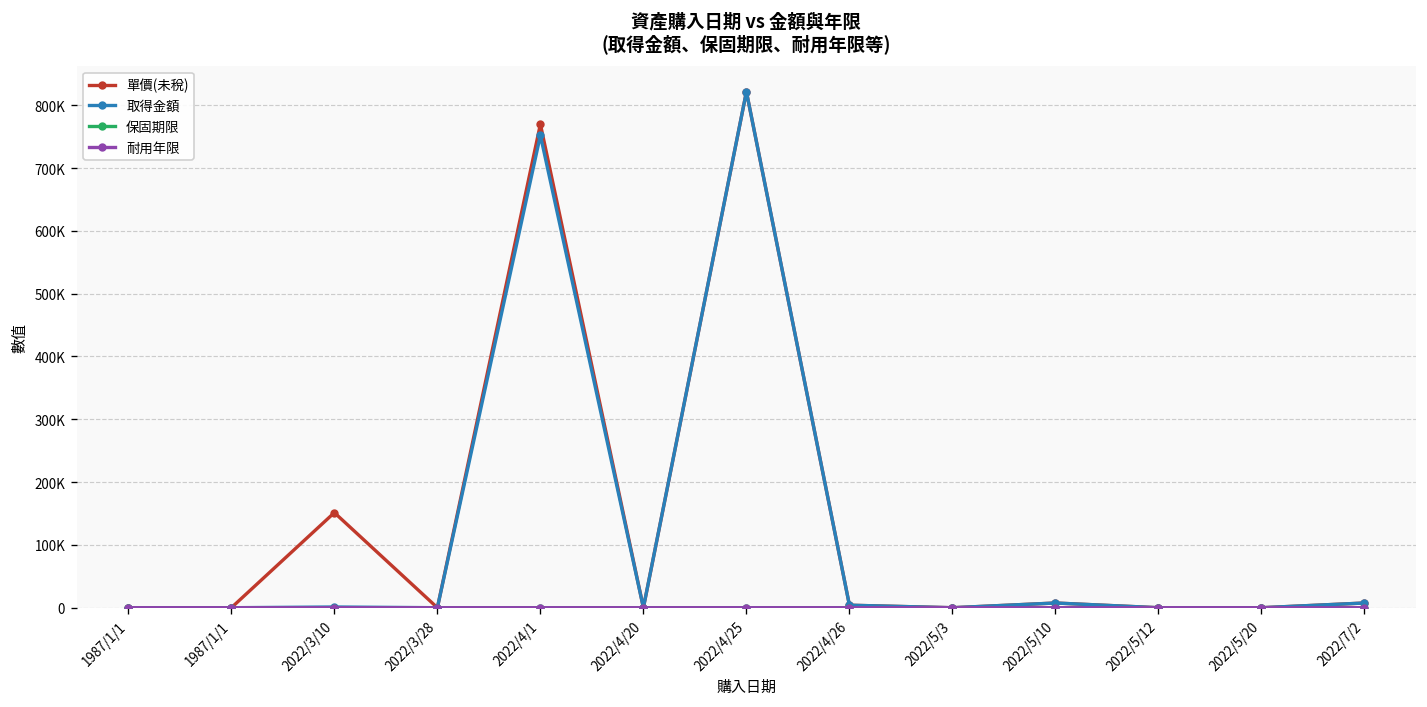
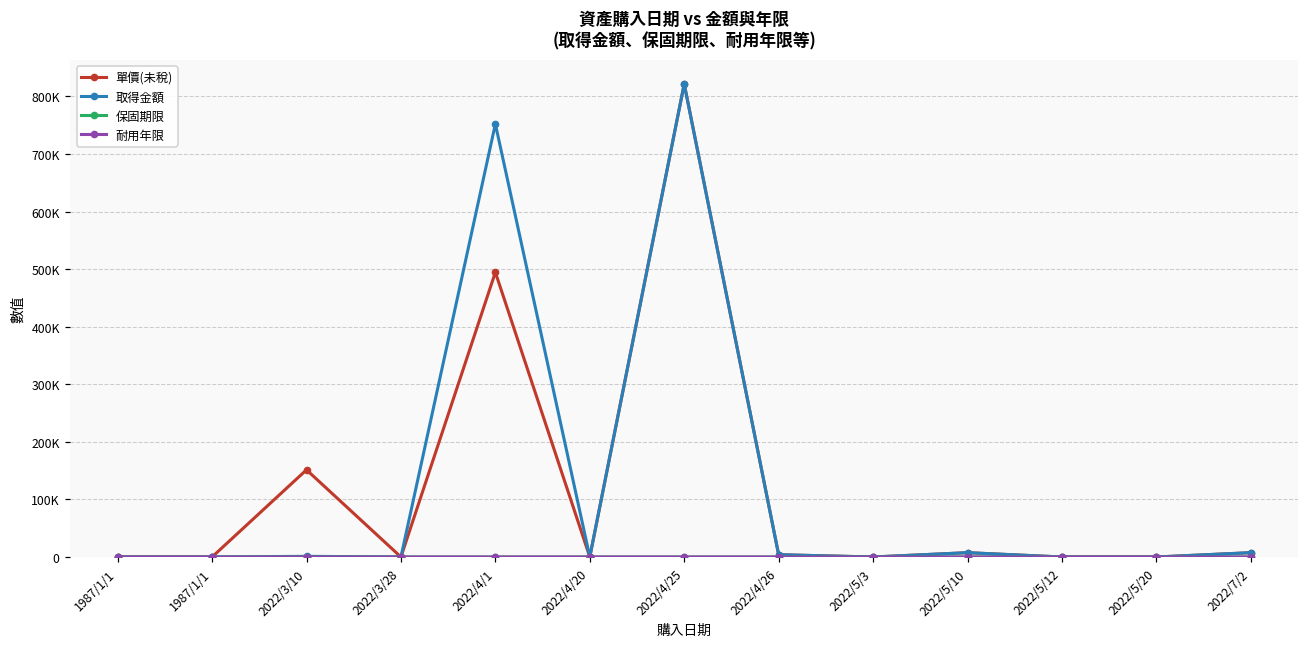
  {
    "單價(未稅)": {
      "2022/3/10": 150000,
-     "2022/4/1": 770000
+     "2022/4/1": 490000
    },
    "取得金額": {
      "2022/4/1": 750000
    },
    "耐用年限": {
      "2022/4/1": 0,
      "2022/4/25": 0,
      "2022/5/10": 0,
      "2022/7/2": 0
    }
  }
